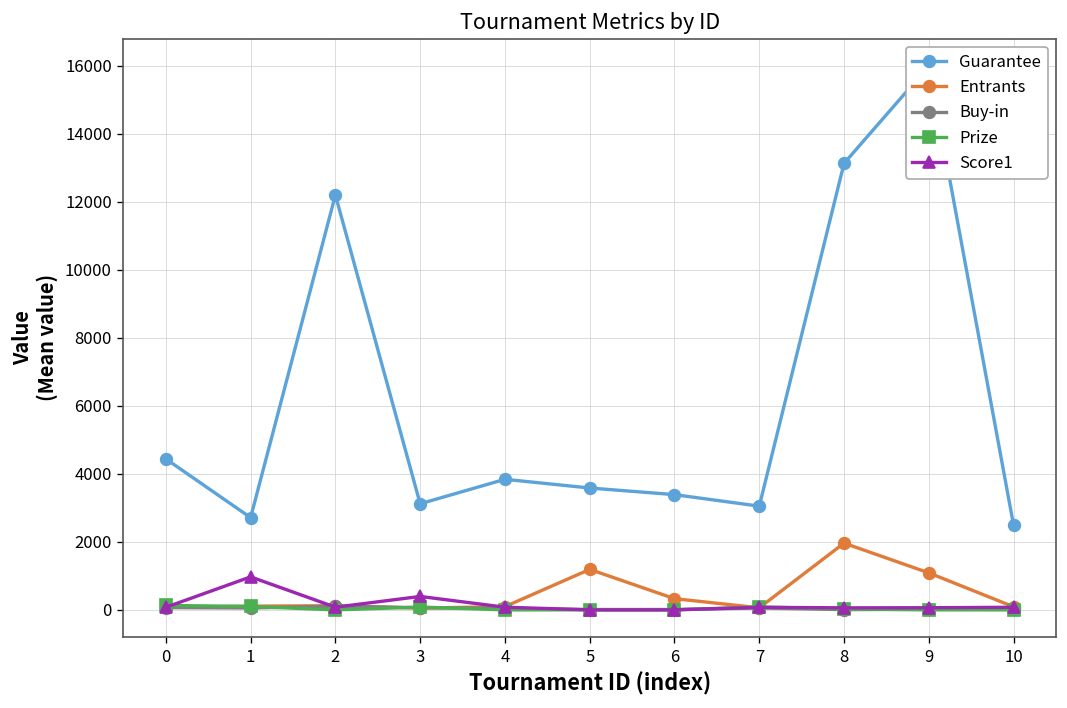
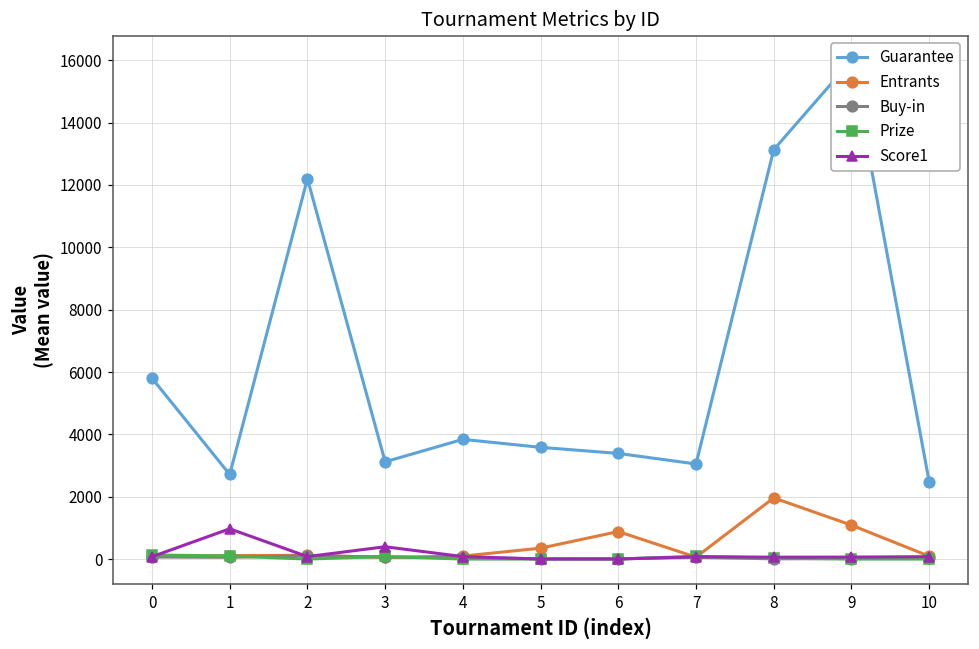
  {
    "Guarantee": {
-     "0": 4400,
+     "0": 5800,
      "1": 2700,
      "2": 12200,
      "3": 3100,
      "4": 3800,
      "5": 3600,
      "6": 3400,
      "7": 3100,
      "8": 13100,
      "10": 2500
    },
    "Entrants": {
-     "5": 1200,
-     "6": 300,
+     "5": 300,
+     "6": 900,
      "8": 2000,
      "9": 1100
    },
    "Score1": {
      "1": 1000,
      "3": 400
    }
  }
